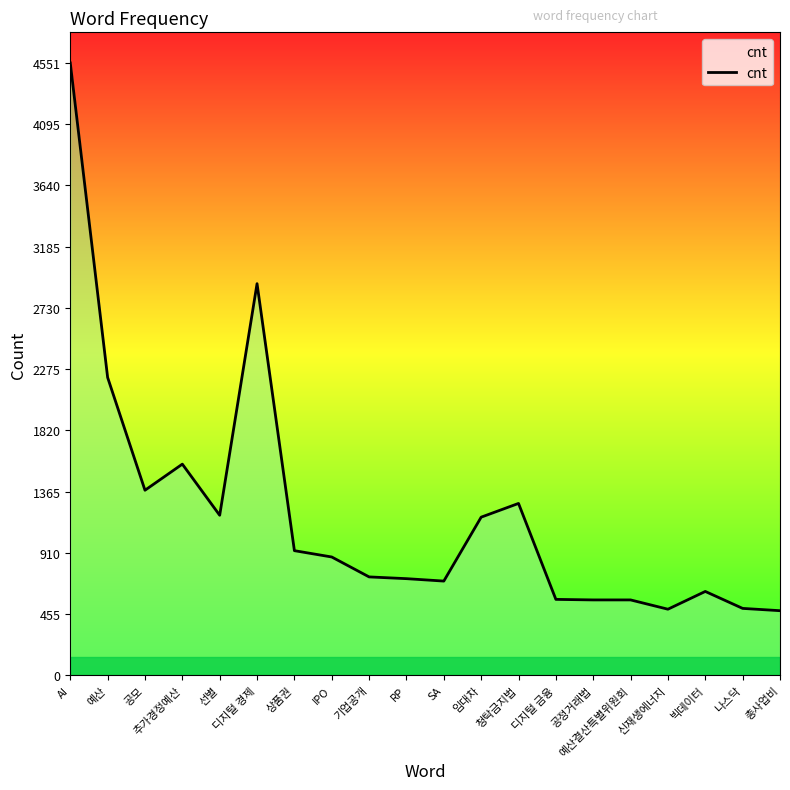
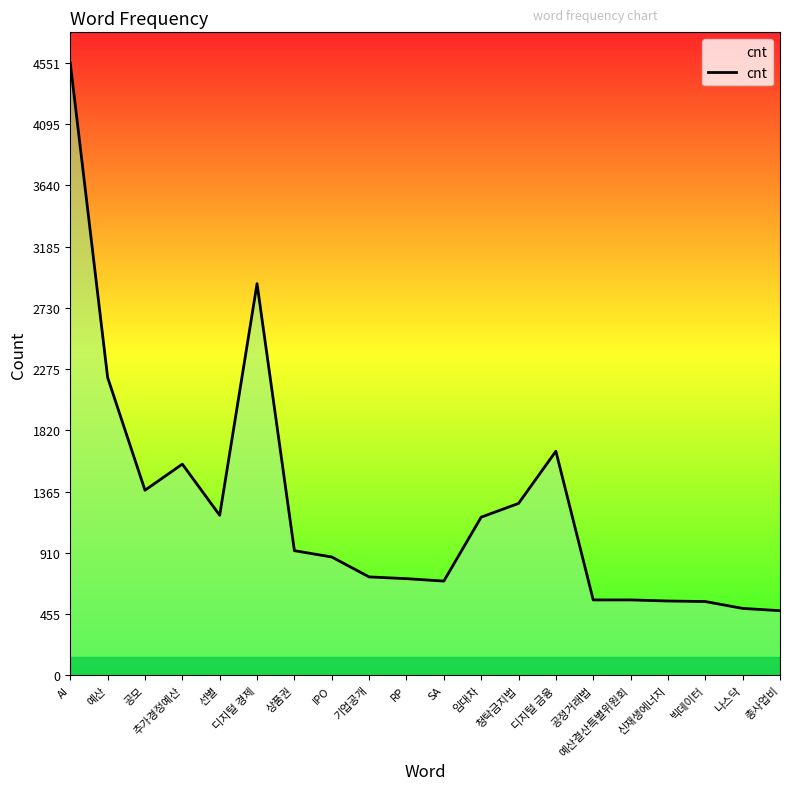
  {
    "AI": 4550,
    "예산": 2210,
    "공모": 1380,
    "추가경정예산": 1570,
    "선별": 1190,
    "디지털 경제": 2910,
    "상품권": 930,
    "IPO": 880,
    "기업공개": 730,
    "RP": 720,
    "SA": 700,
    "임대차": 1180,
    "청탁금지법": 1280,
-   "디지털 금융": 570,
+   "디지털 금융": 1670,
    "공정거래법": 560,
    "예산결산특별위원회": 560,
-   "신재생에너지": 490,
-   "빅데이터": 620,
+   "신재생에너지": 550,
+   "빅데이터": 550,
    "나스닥": 500,
    "총사업비": 480
  }
